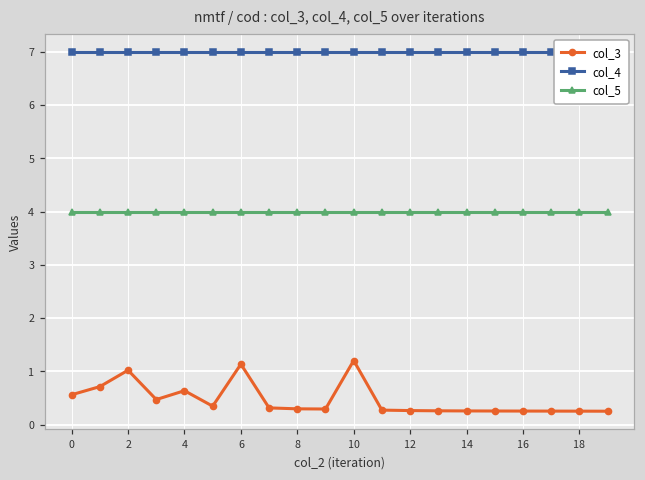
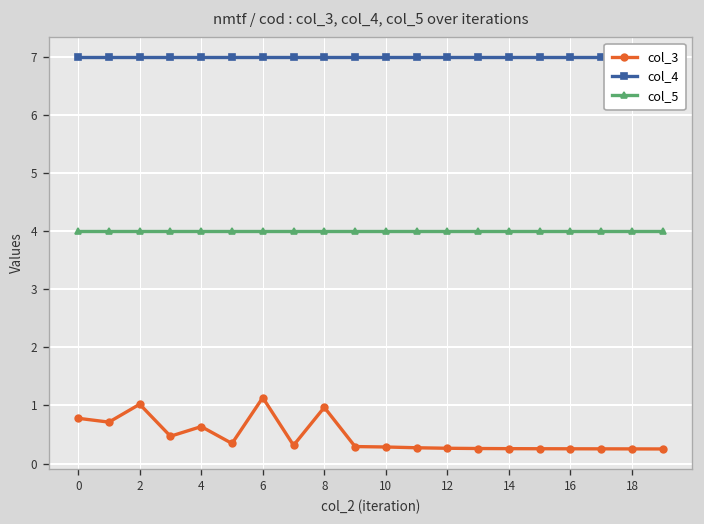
  {
    "col_3": {
-     "0": 0.6,
+     "0": 0.8,
      "2": 1.0,
      "4": 0.6,
      "6": 1.1,
-     "8": 0.3,
-     "10": 1.2,
+     "8": 1.0,
+     "10": 0.3,
      "12": 0.3,
      "14": 0.3,
      "16": 0.3,
      "18": 0.3
    },
    "col_4": {
      "0": 7.0,
      "2": 7.0,
      "4": 7.0,
      "6": 7.0,
      "8": 7.0,
      "10": 7.0,
      "12": 7.0,
      "14": 7.0,
      "16": 7.0
    },
    "col_5": {
      "0": 4.0,
      "2": 4.0,
      "4": 4.0,
      "6": 4.0,
      "8": 4.0,
      "10": 4.0,
      "12": 4.0,
      "14": 4.0,
      "16": 4.0,
      "18": 4.0
    }
  }
